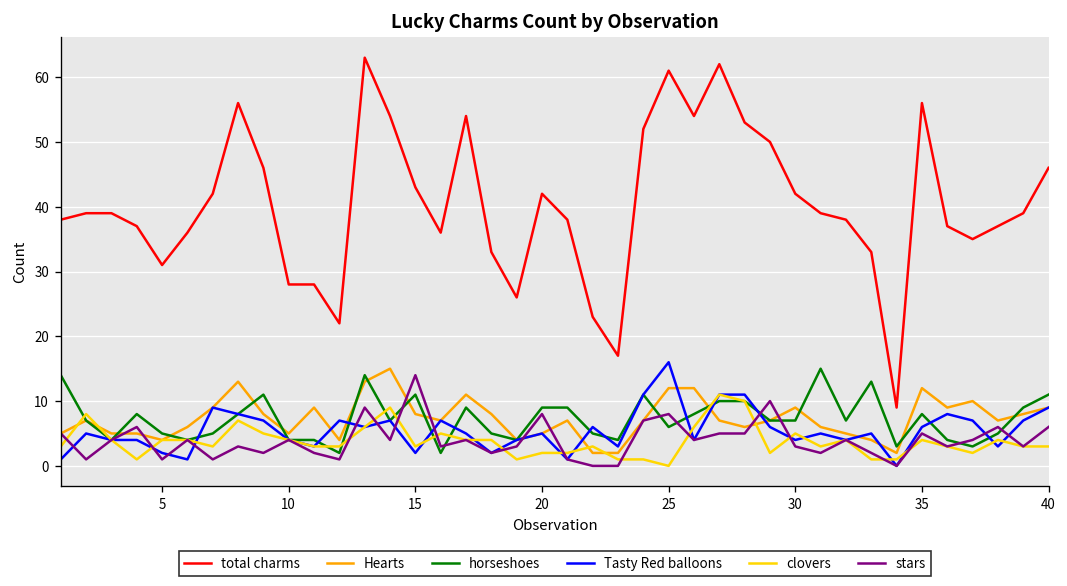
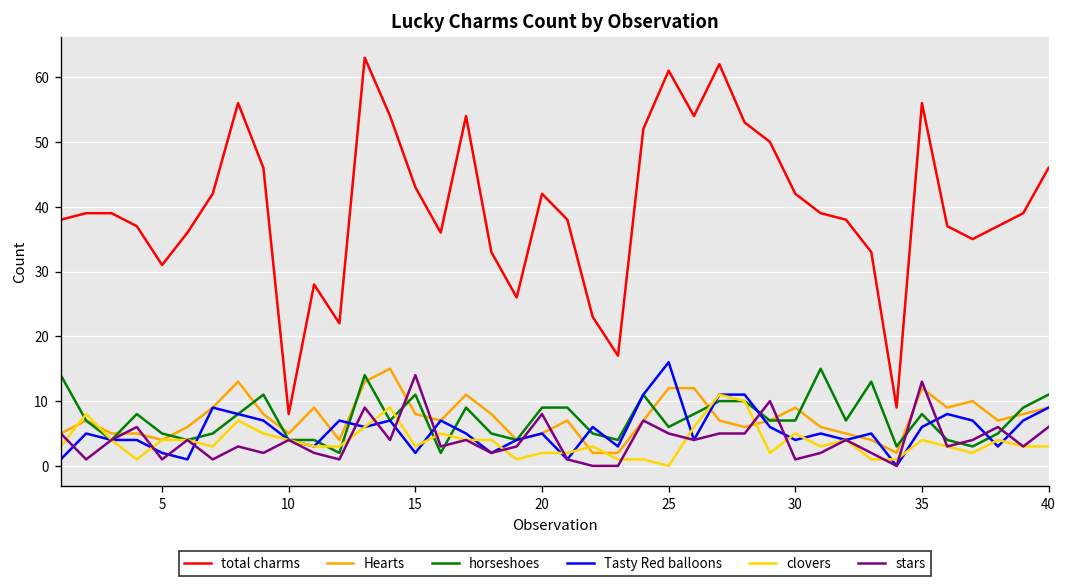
  {
    "total charms": {
      "5": 31,
-     "10": 28,
+     "10": 8,
      "15": 43,
      "20": 42,
      "25": 61,
      "30": 42,
      "35": 56,
      "40": 46
    },
    "horseshoes": {
      "5": 5,
      "15": 11,
      "20": 9,
      "25": 6,
      "30": 7,
      "35": 8,
      "40": 11
    },
    "Tasty Red balloons": {
      "5": 2,
      "15": 2,
      "25": 16,
      "30": 4,
      "35": 6
    },
    "stars": {
      "5": 1,
      "15": 14,
      "20": 8,
-     "25": 8,
-     "30": 3,
-     "35": 5,
+     "25": 5,
+     "30": 1,
+     "35": 13,
      "40": 6
    }
  }
